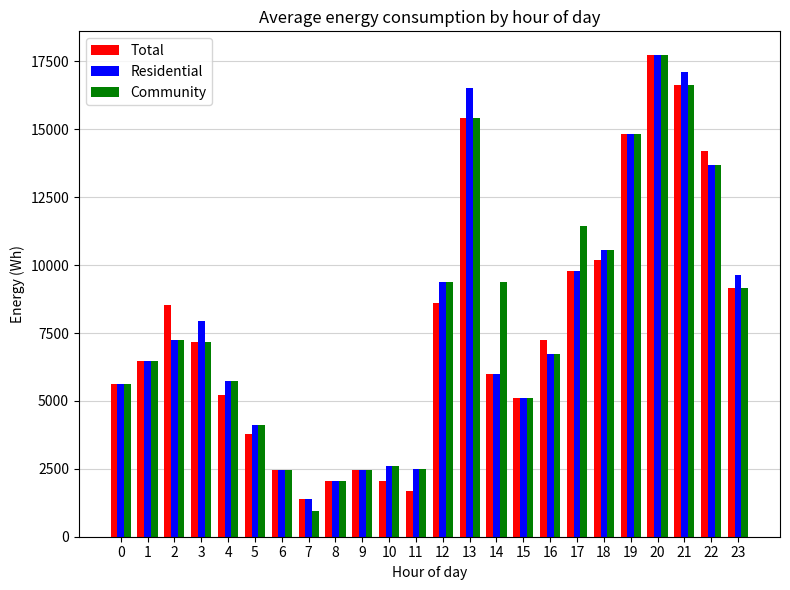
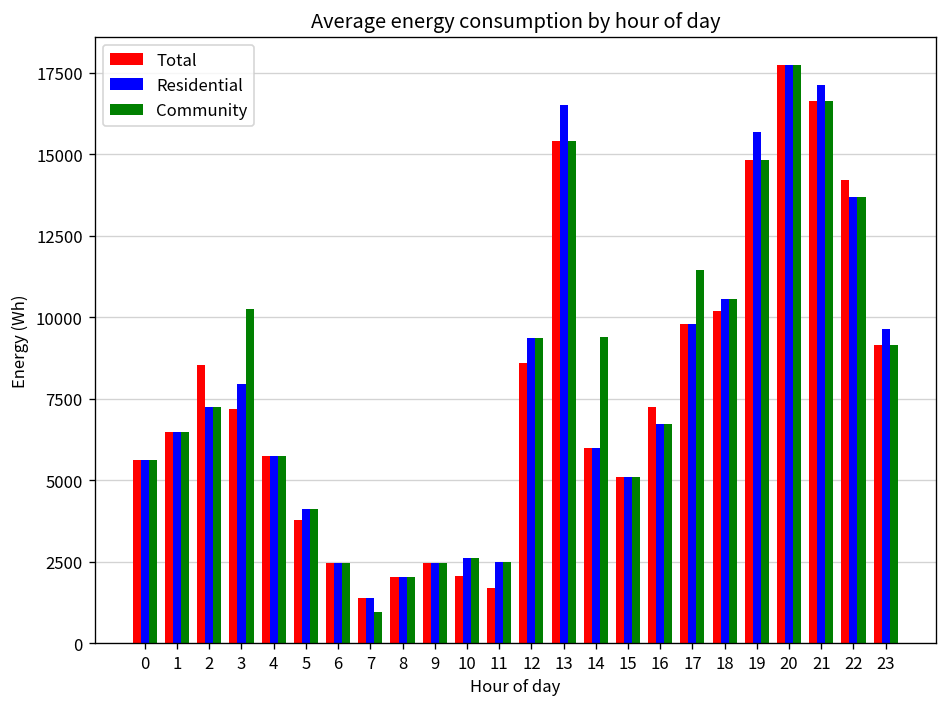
  {
    "Total": {
      "0": 5600,
      "1": 6500,
      "2": 8500,
      "3": 7200,
-     "4": 5200,
+     "4": 5800,
      "5": 3800,
      "6": 2500,
      "7": 1400,
      "8": 2000,
      "9": 2500,
      "10": 2100,
      "11": 1700,
      "12": 8600,
      "13": 15400,
      "14": 6000,
      "15": 5100,
      "16": 7200,
      "17": 9800,
      "18": 10200,
      "19": 14800,
      "20": 17700,
      "21": 16600,
      "22": 14200,
      "23": 9200
    },
    "Residential": {
      "0": 5600,
      "1": 6500,
      "2": 7200,
      "3": 7900,
      "4": 5800,
      "5": 4100,
      "6": 2500,
      "7": 1400,
      "8": 2000,
      "9": 2500,
      "10": 2600,
      "11": 2500,
      "12": 9400,
      "13": 16500,
      "14": 6000,
      "15": 5100,
      "16": 6700,
      "17": 9800,
      "18": 10500,
-     "19": 14800,
+     "19": 15700,
      "20": 17700,
      "21": 17100,
      "22": 13700,
      "23": 9600
    },
    "Community": {
      "0": 5600,
      "1": 6500,
      "2": 7200,
-     "3": 7200,
+     "3": 10300,
      "4": 5800,
      "5": 4100,
      "6": 2500,
      "7": 1000,
      "8": 2000,
      "9": 2500,
      "10": 2600,
      "11": 2500,
      "12": 9400,
      "13": 15400,
      "14": 9400,
      "15": 5100,
      "16": 6700,
      "17": 11400,
      "18": 10500,
      "19": 14800,
      "20": 17700,
      "21": 16600,
      "22": 13700,
      "23": 9200
    }
  }
